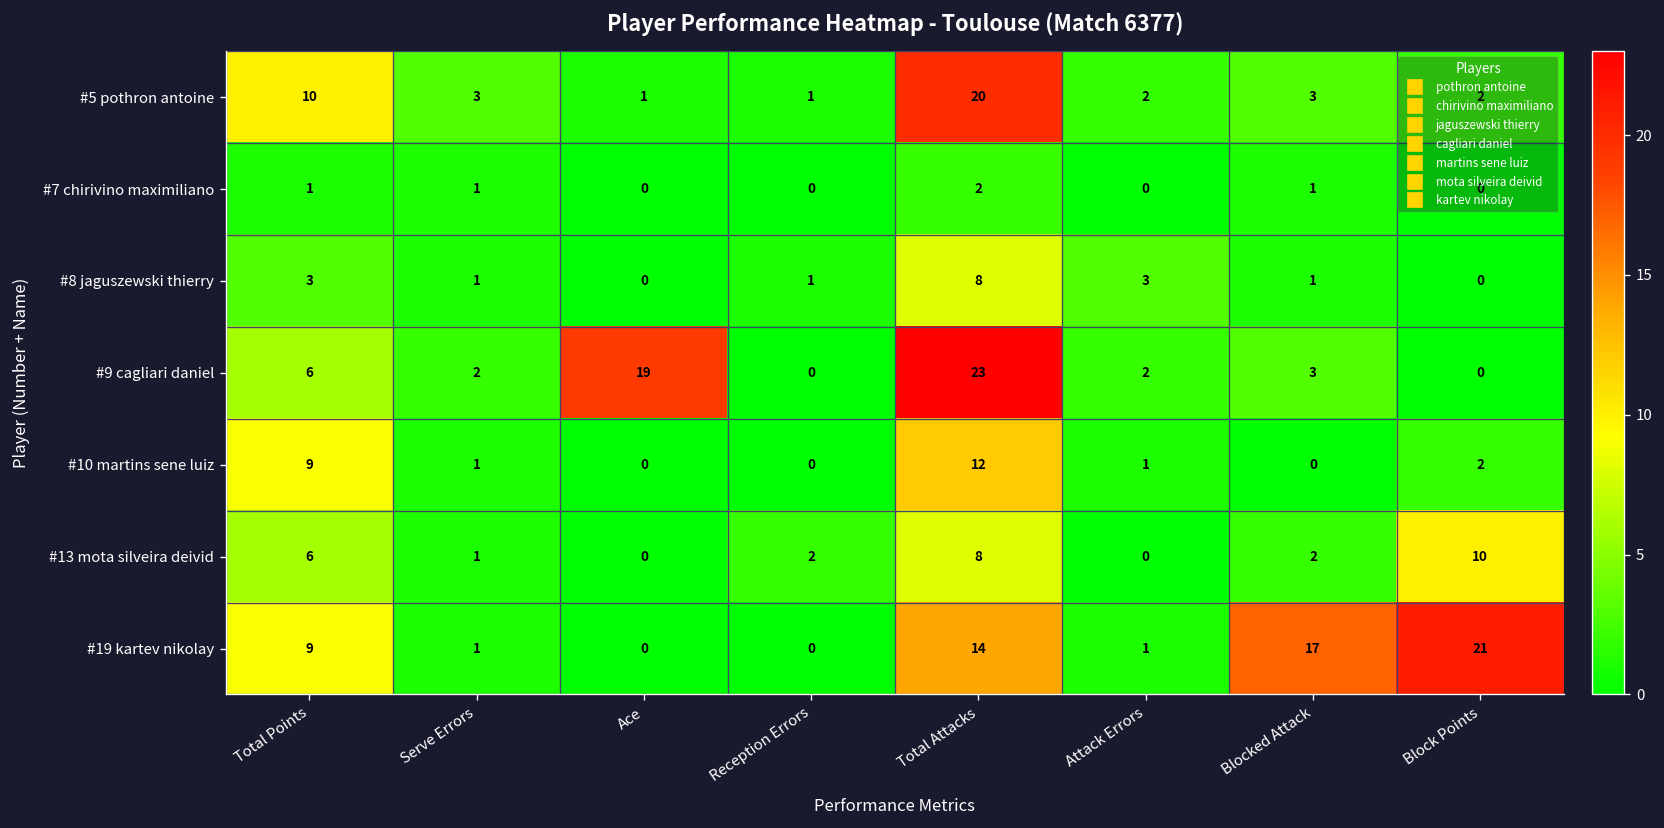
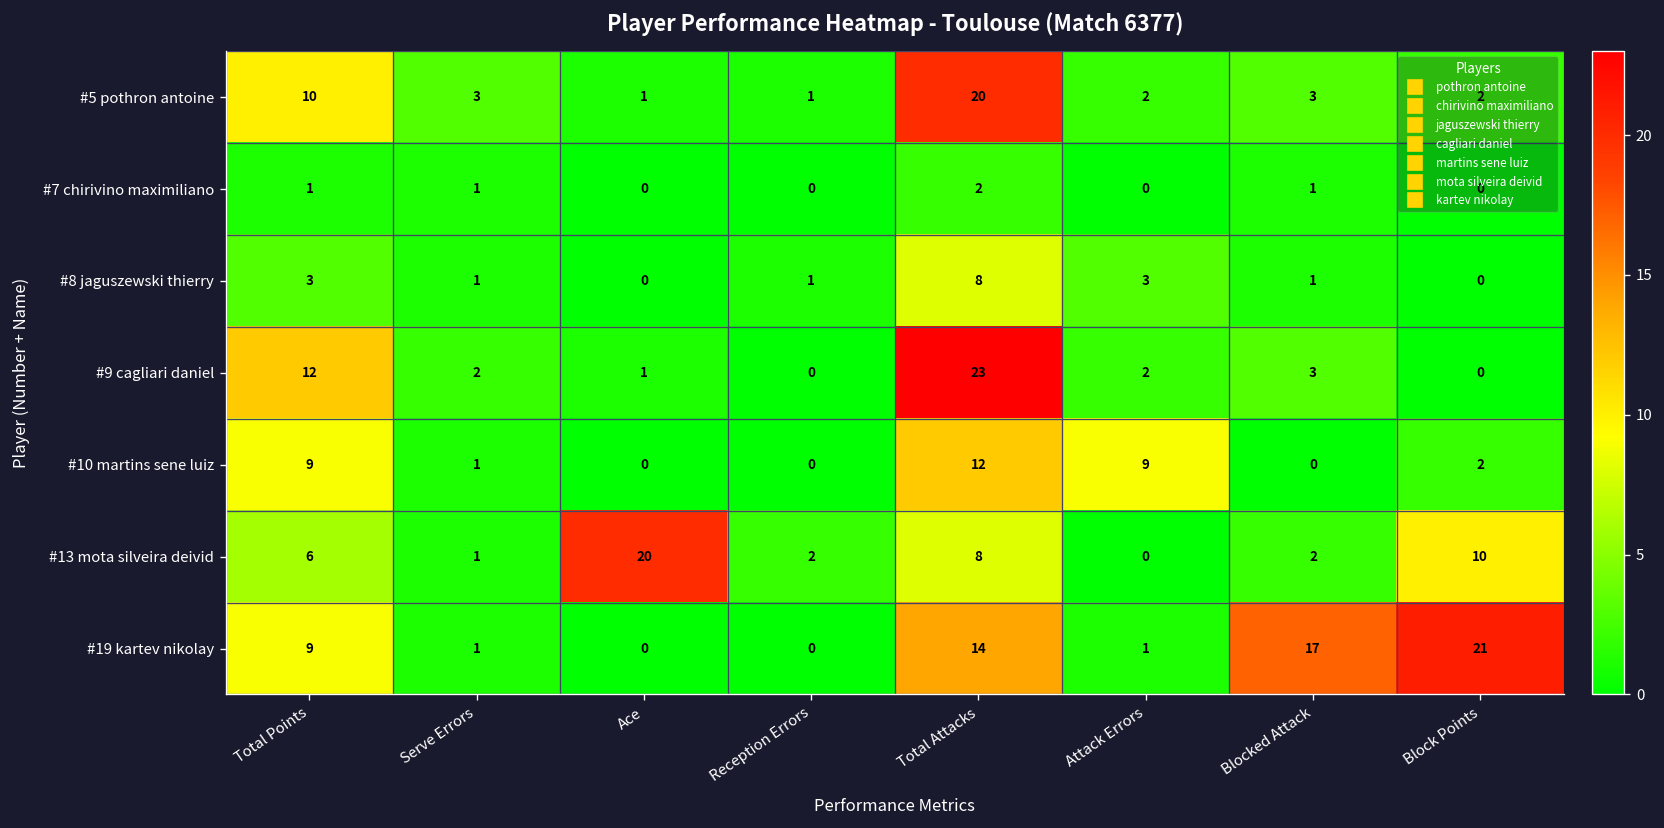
  {
    "#5 pothron antoine": {
      "Total Points": 10,
      "Serve Errors": 3,
      "Ace": 1,
      "Reception Errors": 1,
      "Total Attacks": 20,
      "Attack Errors": 2,
      "Blocked Attack": 3
    },
    "#7 chirivino maximiliano": {
      "Total Points": 1,
      "Serve Errors": 1,
      "Ace": 0,
      "Reception Errors": 0,
      "Total Attacks": 2,
      "Attack Errors": 0,
      "Blocked Attack": 1
    },
    "#8 jaguszewski thierry": {
      "Total Points": 3,
      "Serve Errors": 1,
      "Ace": 0,
      "Reception Errors": 1,
      "Total Attacks": 8,
      "Attack Errors": 3,
      "Blocked Attack": 1,
      "Block Points": 0
    },
    "#9 cagliari daniel": {
-     "Total Points": 6,
+     "Total Points": 12,
      "Serve Errors": 2,
-     "Ace": 19,
+     "Ace": 1,
      "Reception Errors": 0,
      "Total Attacks": 23,
      "Attack Errors": 2,
      "Blocked Attack": 3,
      "Block Points": 0
    },
    "#10 martins sene luiz": {
      "Total Points": 9,
      "Serve Errors": 1,
      "Ace": 0,
      "Reception Errors": 0,
      "Total Attacks": 12,
-     "Attack Errors": 1,
+     "Attack Errors": 9,
      "Blocked Attack": 0,
      "Block Points": 2
    },
    "#13 mota silveira deivid": {
      "Total Points": 6,
      "Serve Errors": 1,
-     "Ace": 0,
+     "Ace": 20,
      "Reception Errors": 2,
      "Total Attacks": 8,
      "Attack Errors": 0,
      "Blocked Attack": 2,
      "Block Points": 10
    },
    "#19 kartev nikolay": {
      "Total Points": 9,
      "Serve Errors": 1,
      "Ace": 0,
      "Reception Errors": 0,
      "Total Attacks": 14,
      "Attack Errors": 1,
      "Blocked Attack": 17,
      "Block Points": 21
    }
  }
